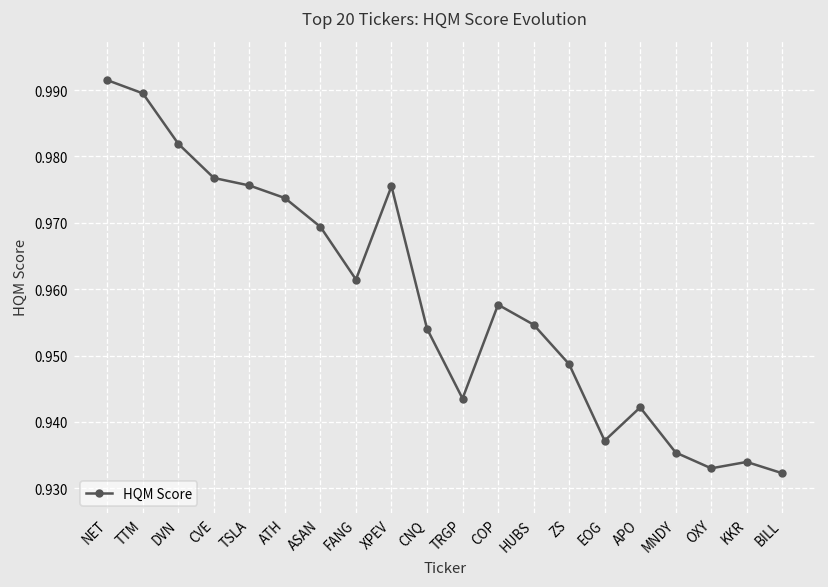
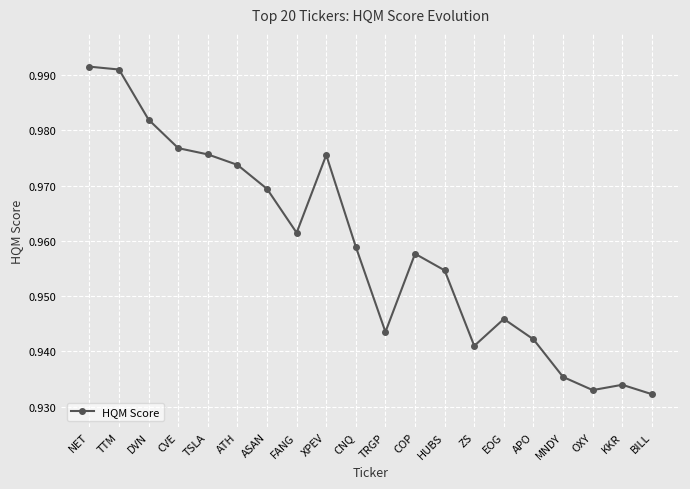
  {
    "NET": 0.991,
-   "TTM": 0.990,
+   "TTM": 0.991,
    "DVN": 0.982,
    "CVE": 0.977,
    "TSLA": 0.976,
    "ATH": 0.974,
    "ASAN": 0.969,
    "FANG": 0.961,
    "XPEV": 0.976,
-   "CNQ": 0.954,
+   "CNQ": 0.959,
    "TRGP": 0.944,
    "COP": 0.958,
    "HUBS": 0.955,
-   "ZS": 0.949,
-   "EOG": 0.937,
+   "ZS": 0.941,
+   "EOG": 0.946,
    "APO": 0.942,
    "MNDY": 0.935,
    "OXY": 0.933,
    "KKR": 0.934,
    "BILL": 0.932
  }
